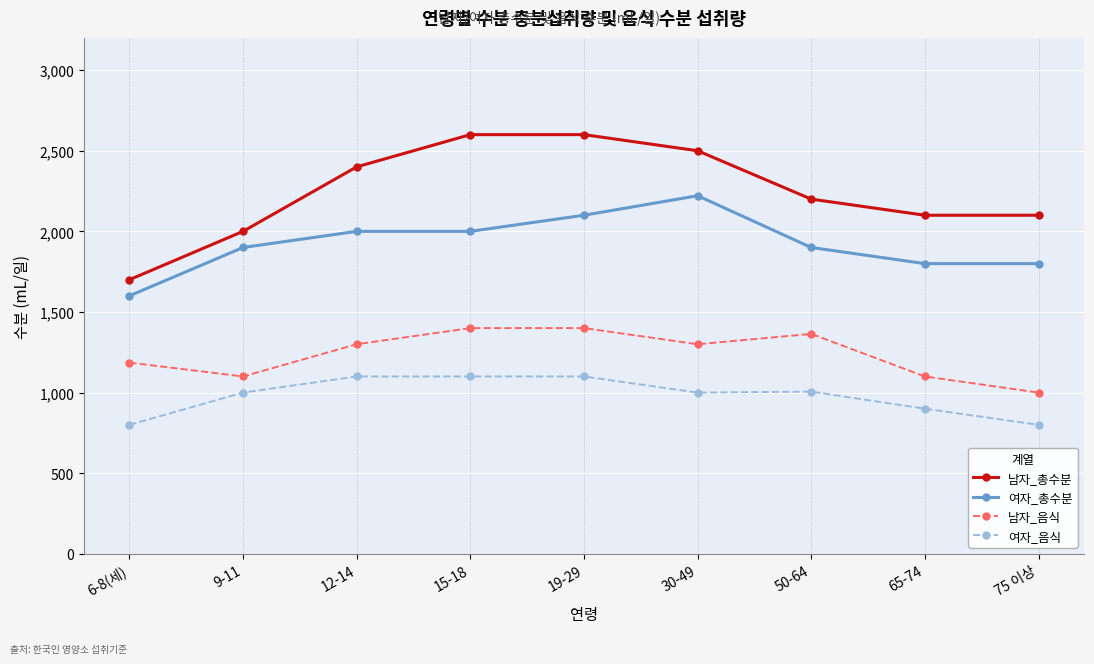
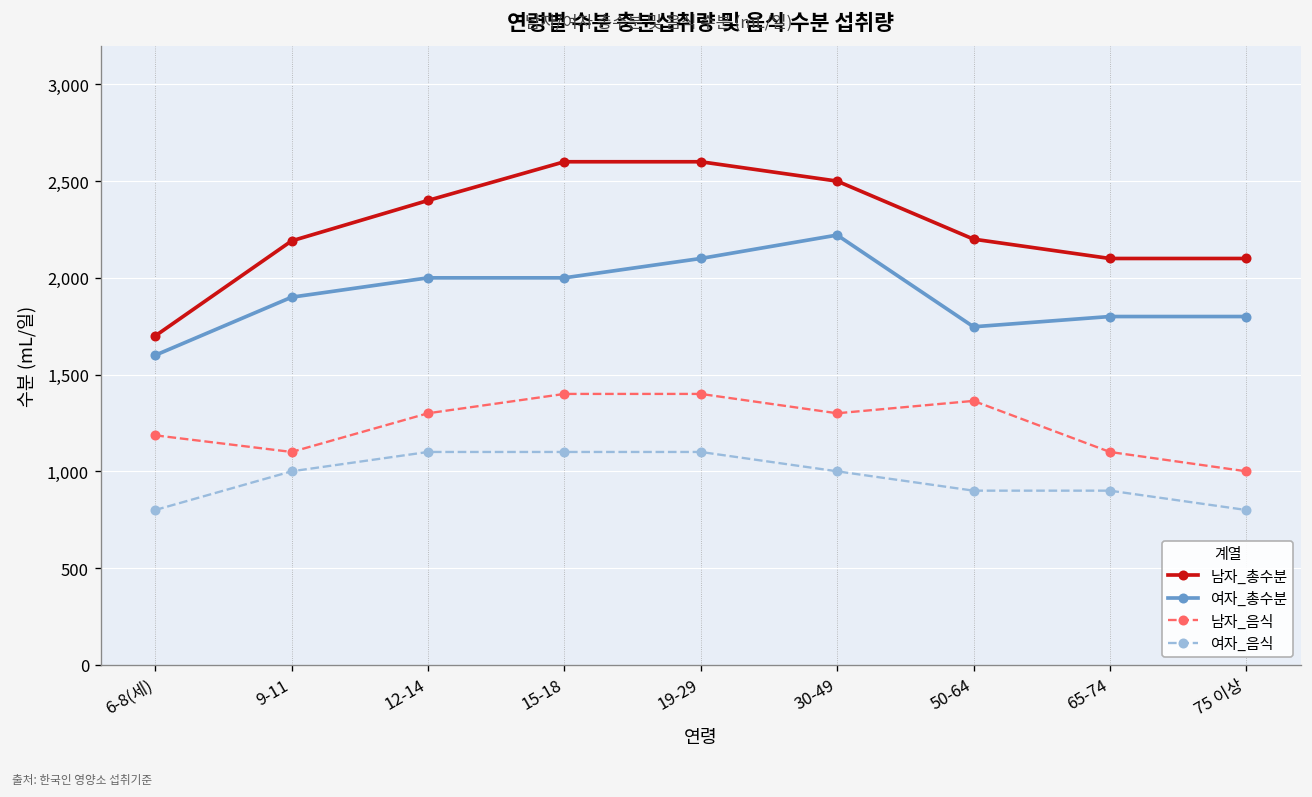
  {
    "남자_총수분": {
      "6-8(세)": "1,700",
-     "9-11": "2,000",
+     "9-11": "2,190",
      "12-14": "2,400",
      "15-18": "2,600",
      "19-29": "2,600",
      "30-49": "2,500",
      "50-64": "2,200",
      "65-74": "2,100",
      "75 이상": "2,100"
    },
    "여자_총수분": {
      "6-8(세)": "1,600",
      "9-11": "1,900",
      "12-14": "2,000",
      "15-18": "2,000",
      "19-29": "2,100",
      "30-49": "2,220",
-     "50-64": "1,900",
+     "50-64": "1,750",
      "65-74": "1,800",
      "75 이상": "1,800"
    },
    "남자_음식": {
      "6-8(세)": "1,190",
      "9-11": "1,100",
      "12-14": "1,300",
      "15-18": "1,400",
      "19-29": "1,400",
      "30-49": "1,300",
      "50-64": "1,360",
      "65-74": "1,100",
      "75 이상": "1,000"
    },
    "여자_음식": {
      "6-8(세)": "800",
      "9-11": "1,000",
      "12-14": "1,100",
      "15-18": "1,100",
      "19-29": "1,100",
      "30-49": "1,000",
-     "50-64": "1,010",
+     "50-64": "900",
      "65-74": "900",
      "75 이상": "800"
    }
  }
